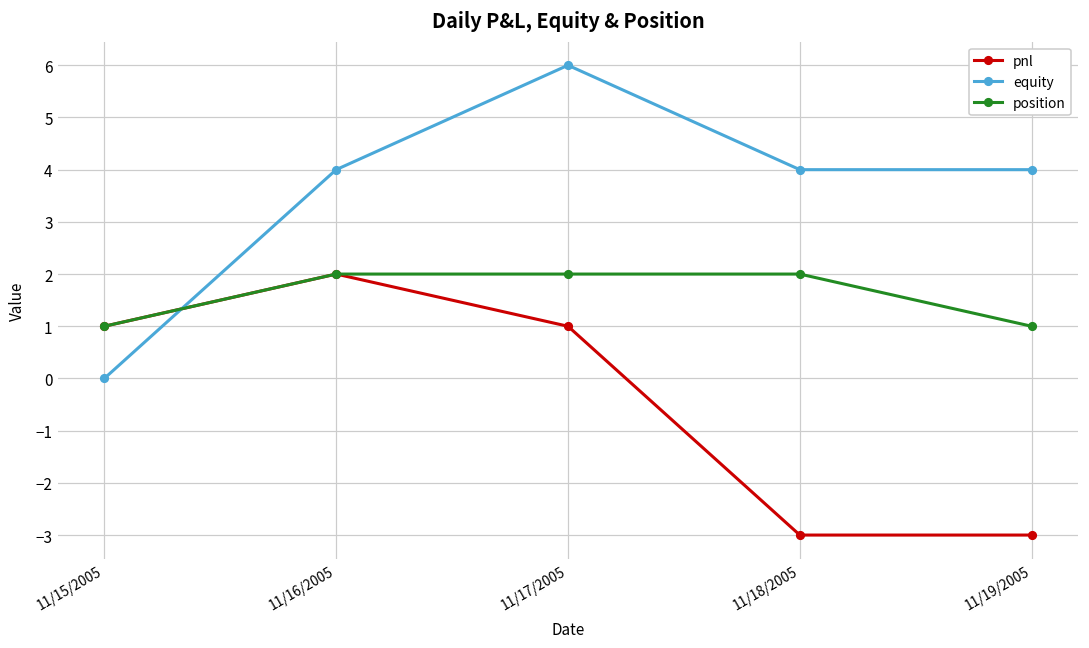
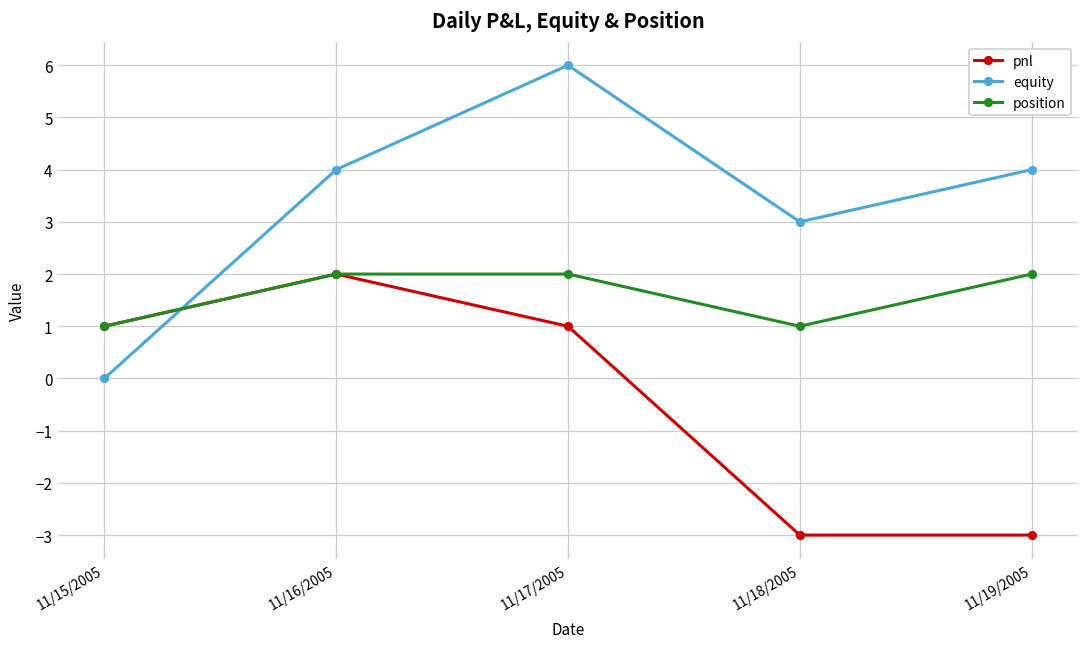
  {
    "pnl": {
      "11/17/2005": 1,
      "11/18/2005": -3,
      "11/19/2005": -3
    },
    "equity": {
      "11/15/2005": 0,
      "11/16/2005": 4,
      "11/17/2005": 6,
-     "11/18/2005": 4,
+     "11/18/2005": 3,
      "11/19/2005": 4
    },
    "position": {
      "11/17/2005": 2,
-     "11/18/2005": 2,
-     "11/19/2005": 1
+     "11/18/2005": 1,
+     "11/19/2005": 2
    }
  }
